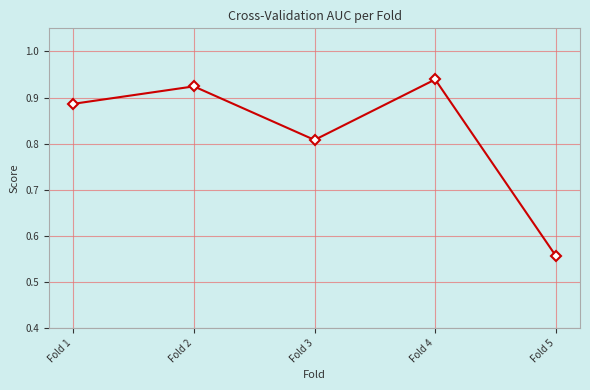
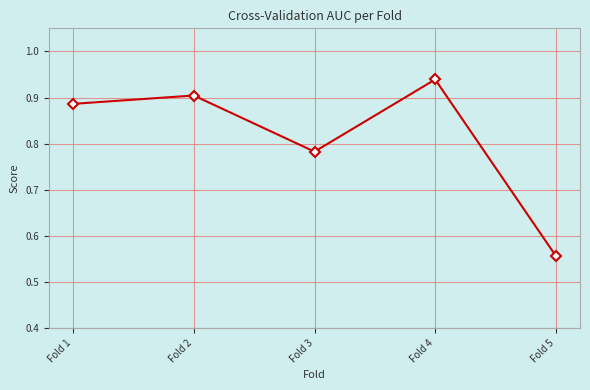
  {
    "Fold 1": 0.89,
-   "Fold 2": 0.92,
-   "Fold 3": 0.81,
+   "Fold 2": 0.90,
+   "Fold 3": 0.78,
    "Fold 4": 0.94,
    "Fold 5": 0.56
  }
